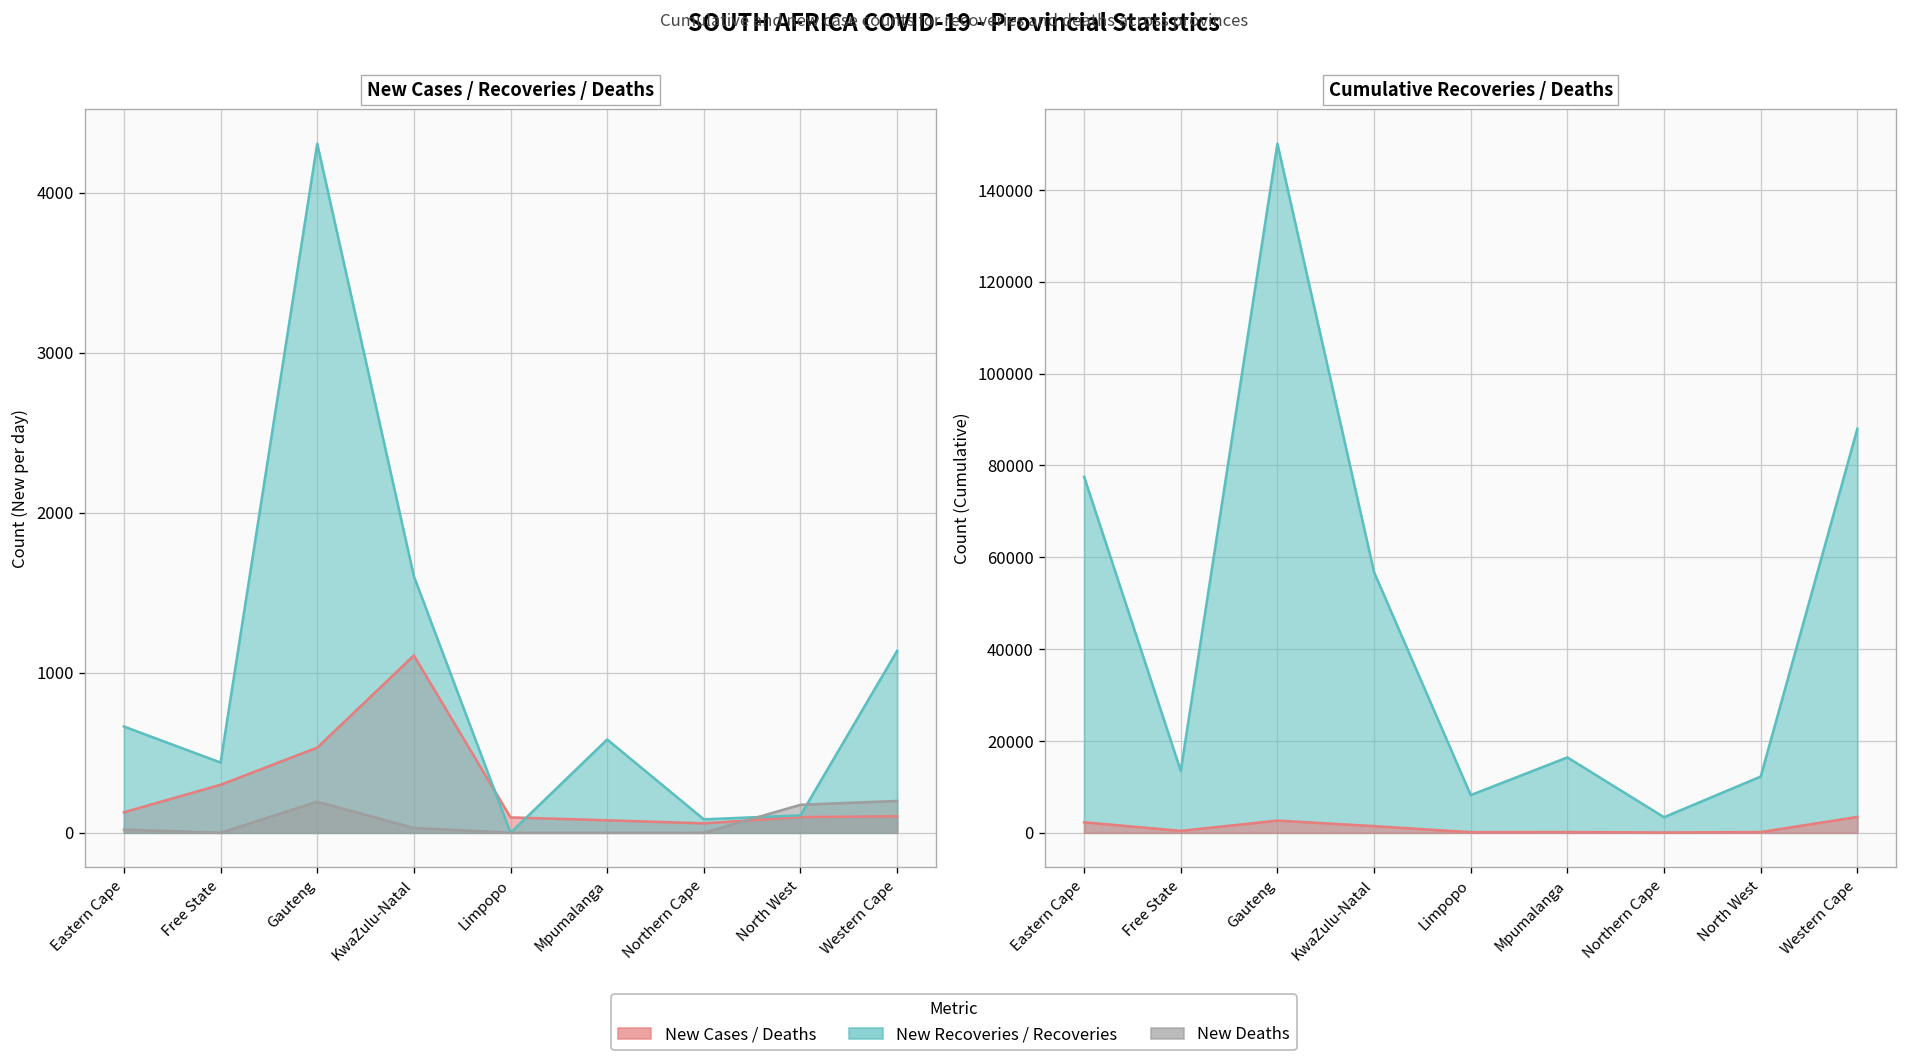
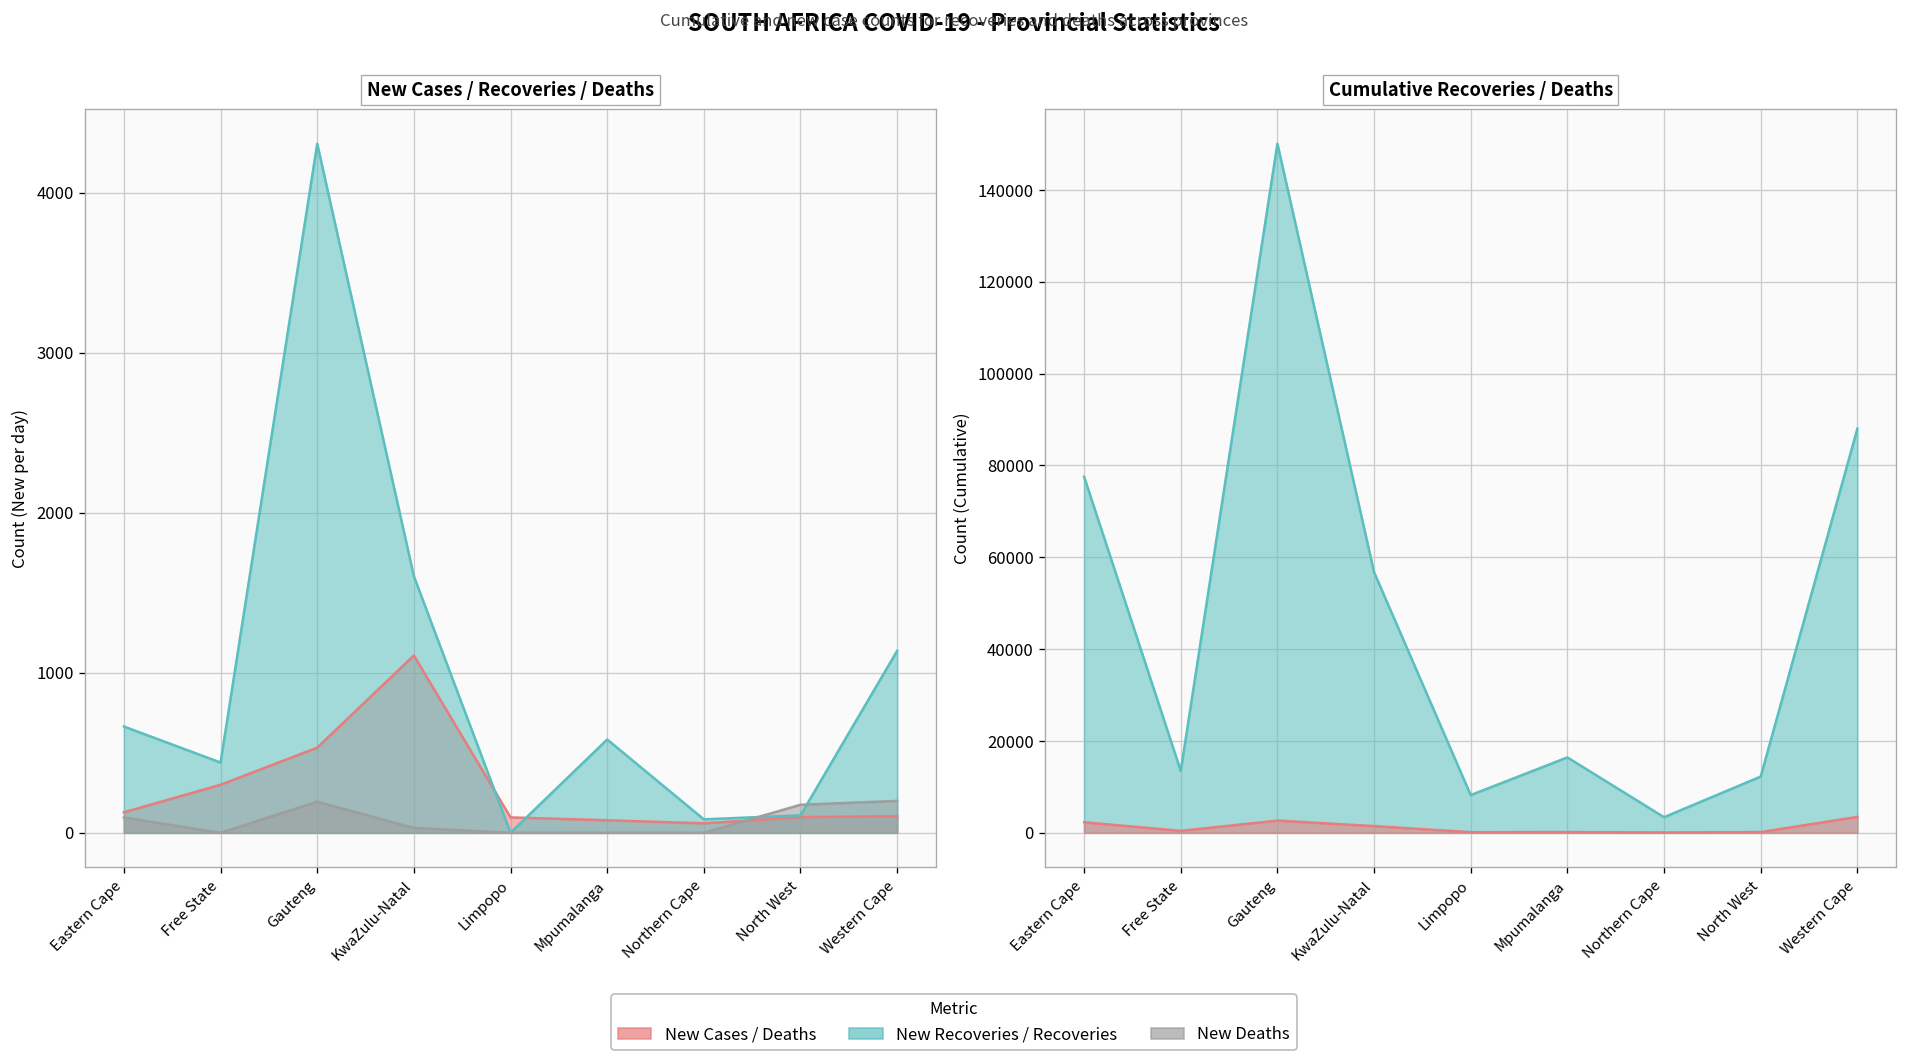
  {
    "New Cases / Recoveries / Deaths": {
      "New Deaths": {
-       "Eastern Cape": 20,
+       "Eastern Cape": 100,
        "Free State": 0,
        "Gauteng": 190,
        "KwaZulu-Natal": 30,
        "Mpumalanga": 0,
        "Northern Cape": 0,
        "North West": 180,
        "Western Cape": 200
      }
    }
  }
